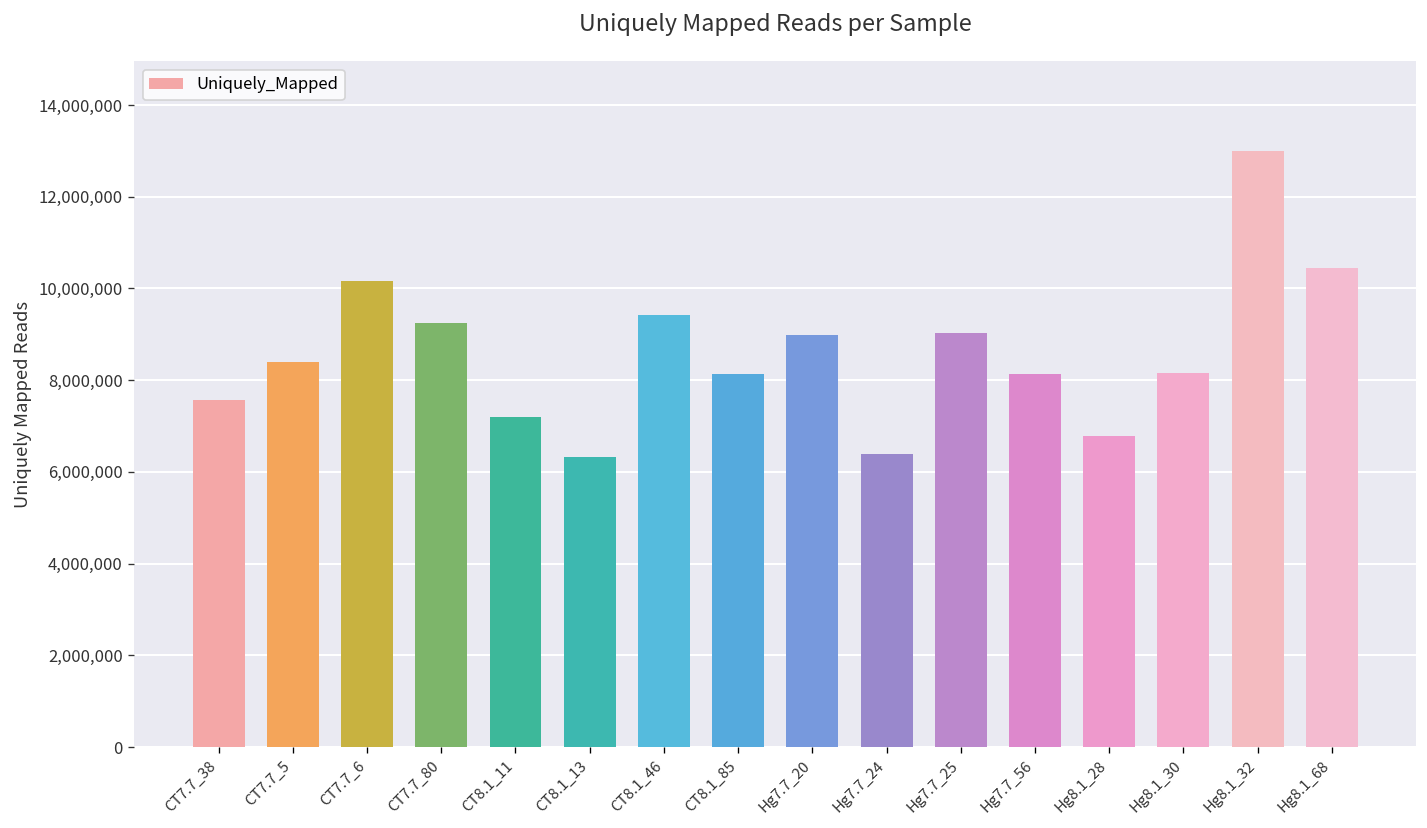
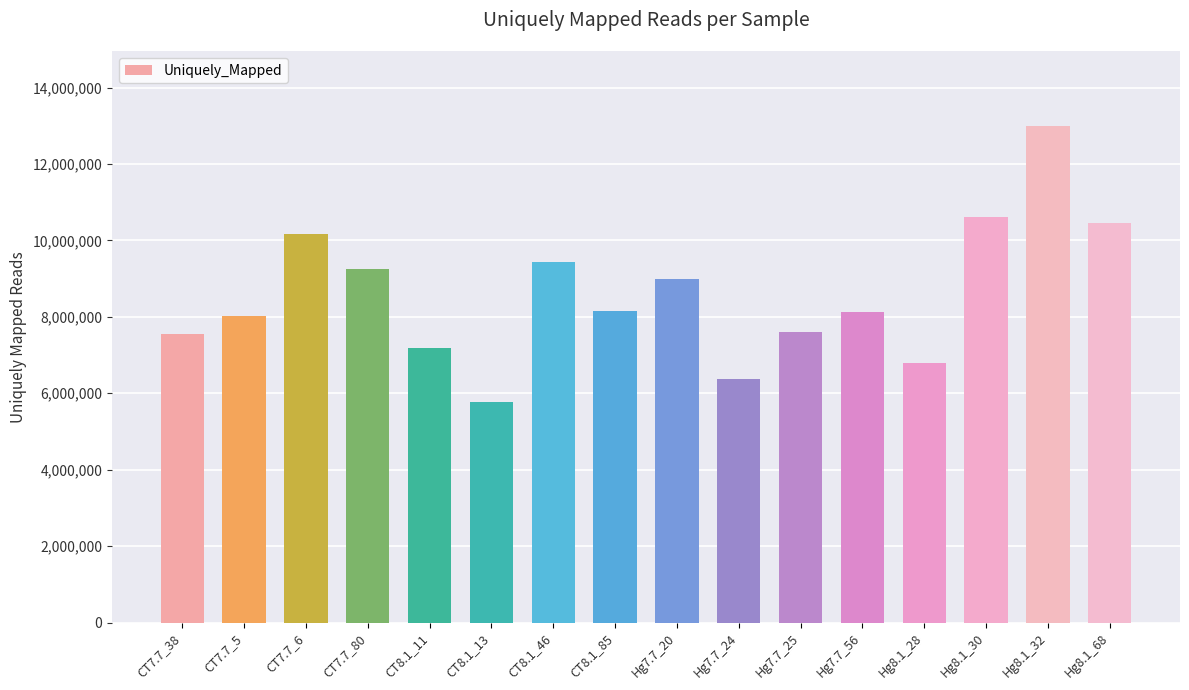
  {
    "CT7.7_38": "7,600,000",
-   "CT7.7_5": "8,400,000",
+   "CT7.7_5": "8,000,000",
    "CT7.7_6": "10,200,000",
    "CT7.7_80": "9,300,000",
    "CT8.1_11": "7,200,000",
-   "CT8.1_13": "6,300,000",
+   "CT8.1_13": "5,800,000",
    "CT8.1_46": "9,400,000",
    "CT8.1_85": "8,100,000",
    "Hg7.7_20": "9,000,000",
    "Hg7.7_24": "6,400,000",
-   "Hg7.7_25": "9,000,000",
+   "Hg7.7_25": "7,600,000",
    "Hg7.7_56": "8,100,000",
    "Hg8.1_28": "6,800,000",
-   "Hg8.1_30": "8,200,000",
+   "Hg8.1_30": "10,600,000",
    "Hg8.1_32": "13,000,000",
    "Hg8.1_68": "10,500,000"
  }
